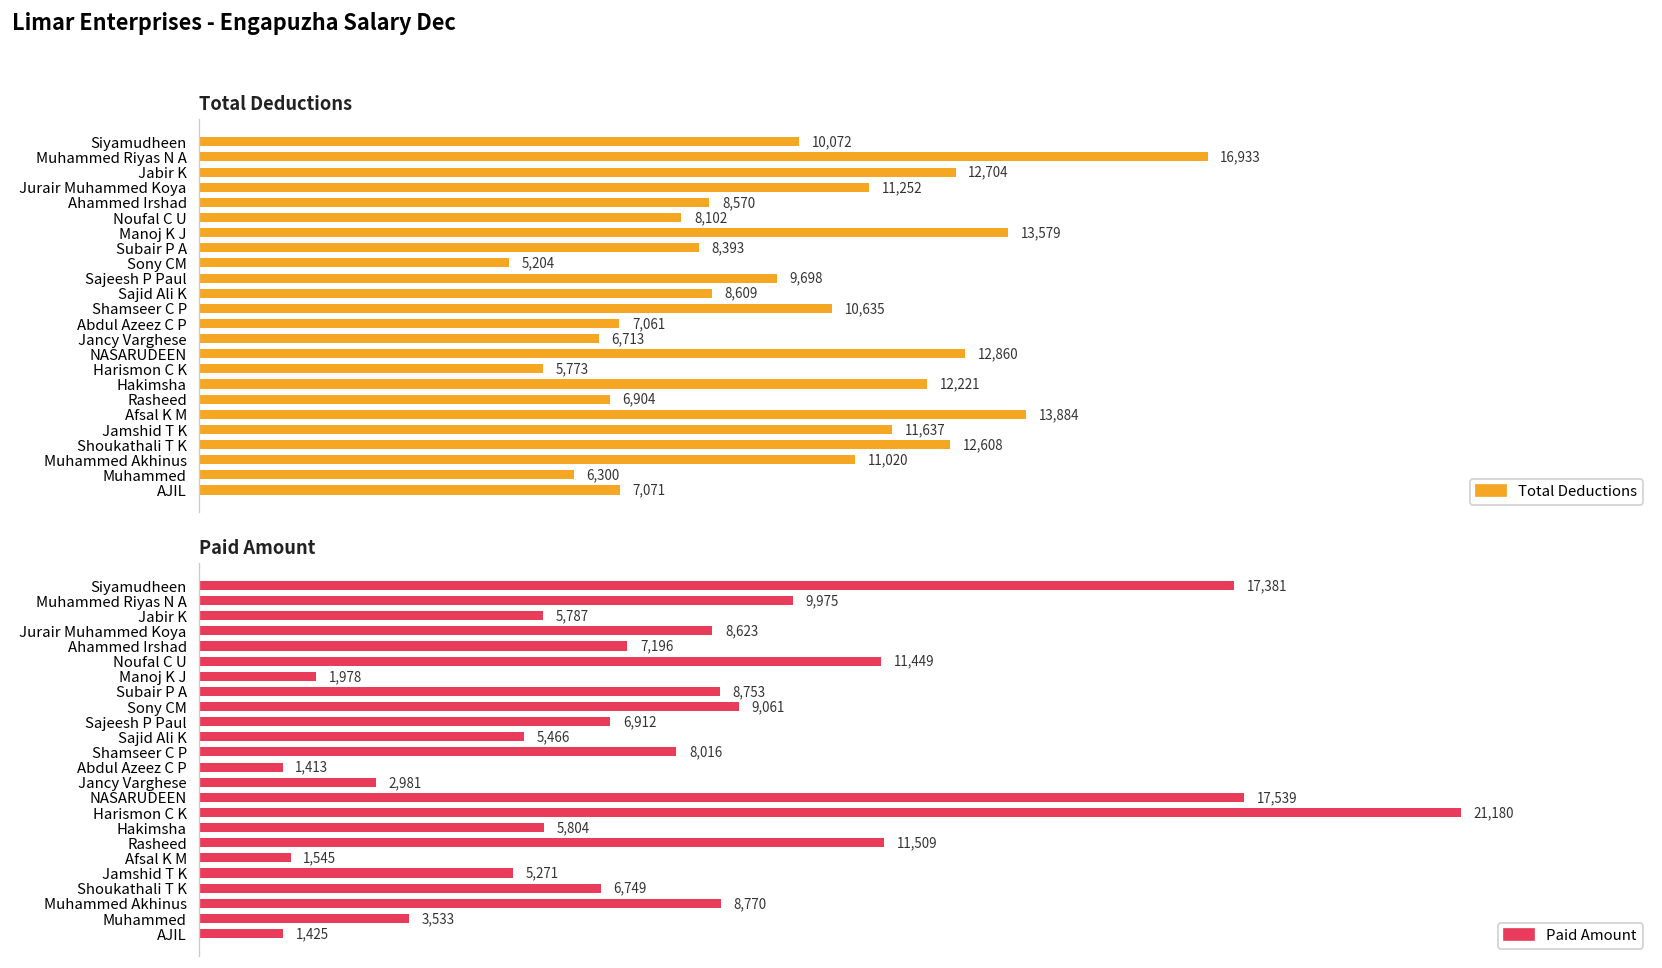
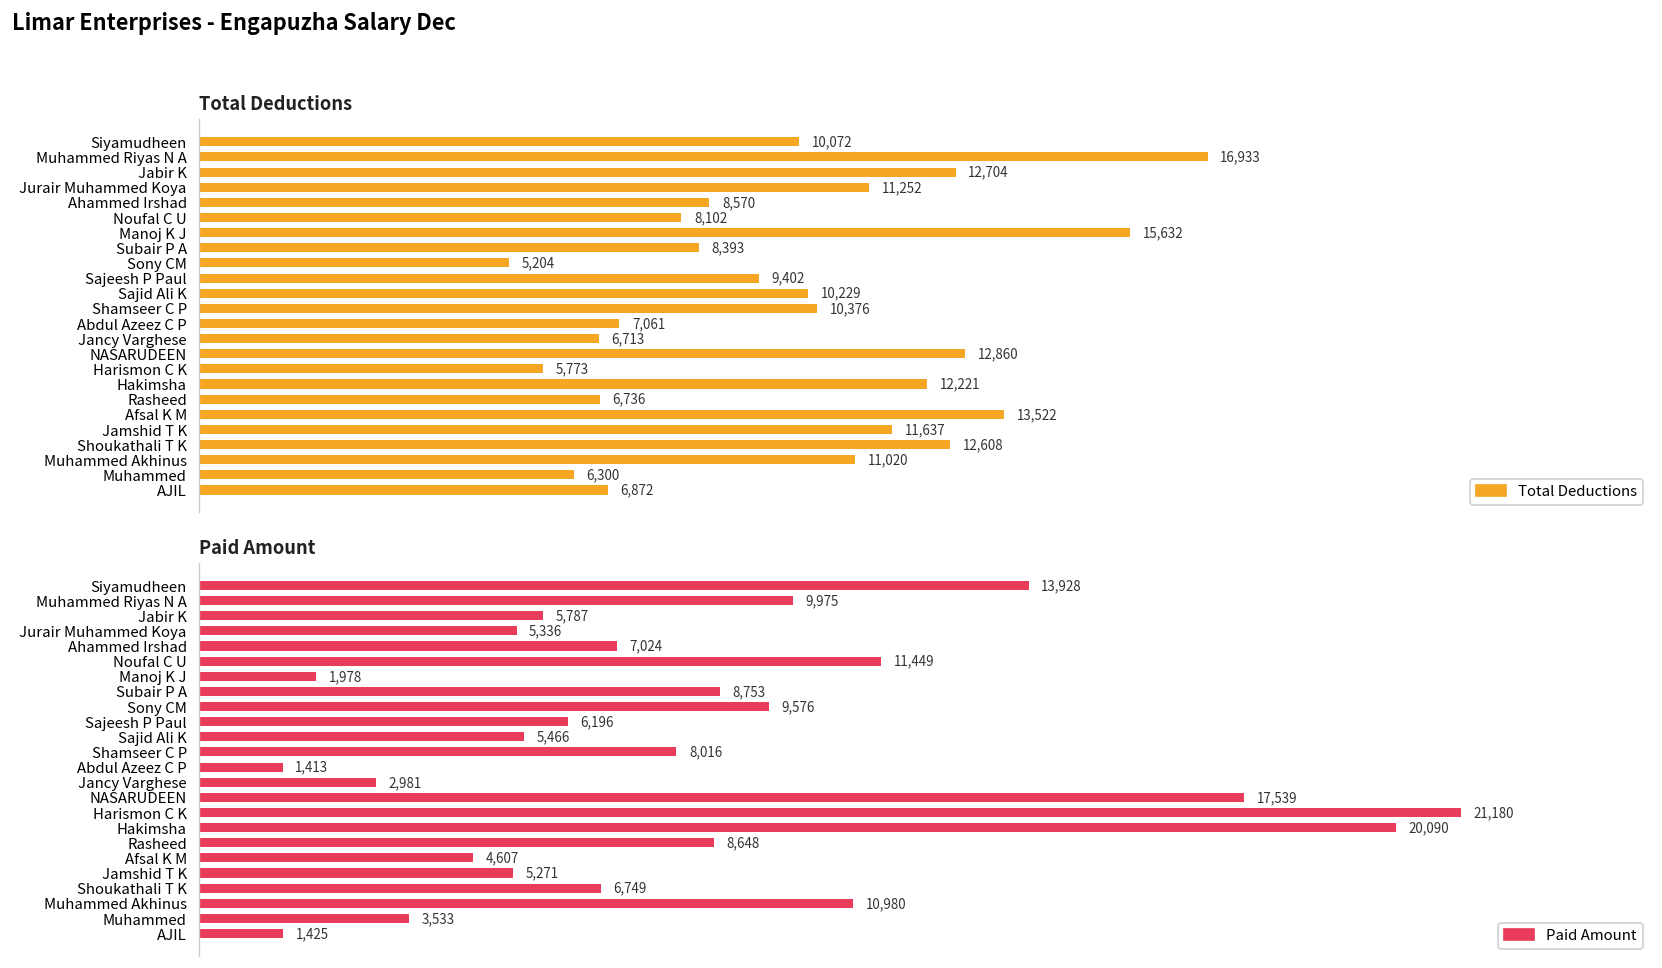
  {
    "Total Deductions": {
      "Siyamudheen": "10,072",
      "Muhammed Riyas N A": "16,933",
      "Jabir K": "12,704",
      "Jurair Muhammed Koya": "11,252",
      "Ahammed Irshad": "8,570",
      "Noufal C U": "8,102",
-     "Manoj K J": "13,579",
+     "Manoj K J": "15,632",
      "Subair P A": "8,393",
      "Sony CM": "5,204",
-     "Sajeesh P Paul": "9,698",
-     "Sajid Ali K": "8,609",
-     "Shamseer C P": "10,635",
+     "Sajeesh P Paul": "9,402",
+     "Sajid Ali K": "10,229",
+     "Shamseer C P": "10,376",
      "Abdul Azeez C P": "7,061",
      "Jancy Varghese": "6,713",
      "NASARUDEEN": "12,860",
      "Harismon C K": "5,773",
      "Hakimsha": "12,221",
-     "Rasheed": "6,904",
-     "Afsal K M": "13,884",
+     "Rasheed": "6,736",
+     "Afsal K M": "13,522",
      "Jamshid T K": "11,637",
      "Shoukathali T K": "12,608",
      "Muhammed Akhinus": "11,020",
      "Muhammed": "6,300",
-     "AJIL": "7,071"
+     "AJIL": "6,872"
    },
    "Paid Amount": {
-     "Siyamudheen": "17,381",
+     "Siyamudheen": "13,928",
      "Muhammed Riyas N A": "9,975",
      "Jabir K": "5,787",
-     "Jurair Muhammed Koya": "8,623",
-     "Ahammed Irshad": "7,196",
+     "Jurair Muhammed Koya": "5,336",
+     "Ahammed Irshad": "7,024",
      "Noufal C U": "11,449",
      "Manoj K J": "1,978",
      "Subair P A": "8,753",
-     "Sony CM": "9,061",
-     "Sajeesh P Paul": "6,912",
+     "Sony CM": "9,576",
+     "Sajeesh P Paul": "6,196",
      "Sajid Ali K": "5,466",
      "Shamseer C P": "8,016",
      "Abdul Azeez C P": "1,413",
      "Jancy Varghese": "2,981",
      "NASARUDEEN": "17,539",
      "Harismon C K": "21,180",
-     "Hakimsha": "5,804",
-     "Rasheed": "11,509",
-     "Afsal K M": "1,545",
+     "Hakimsha": "20,090",
+     "Rasheed": "8,648",
+     "Afsal K M": "4,607",
      "Jamshid T K": "5,271",
      "Shoukathali T K": "6,749",
-     "Muhammed Akhinus": "8,770",
+     "Muhammed Akhinus": "10,980",
      "Muhammed": "3,533",
      "AJIL": "1,425"
    }
  }
